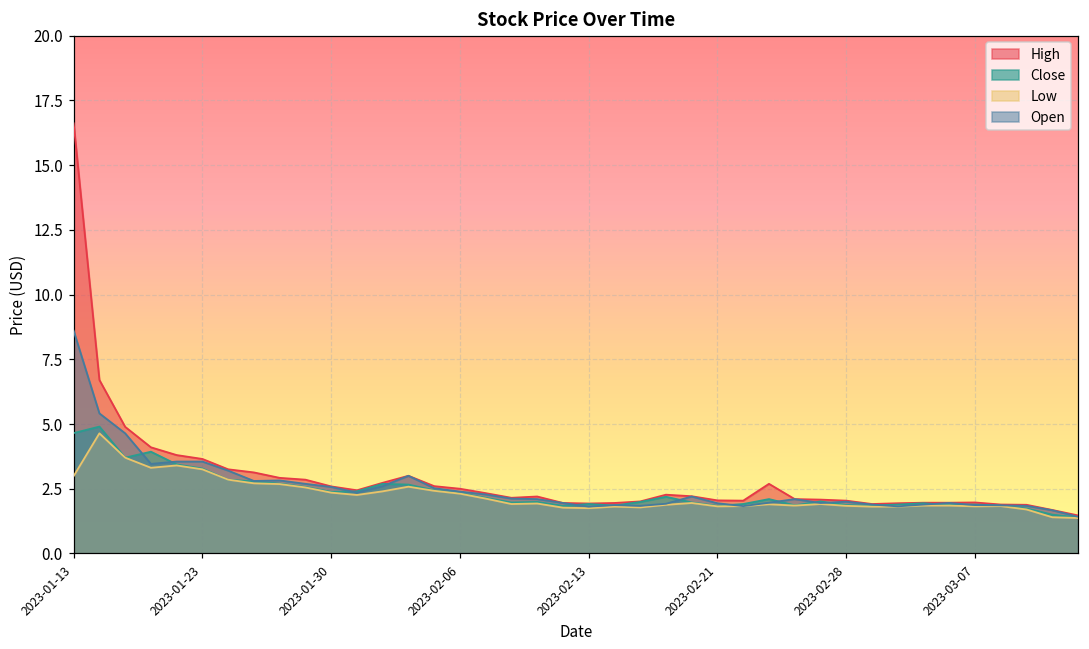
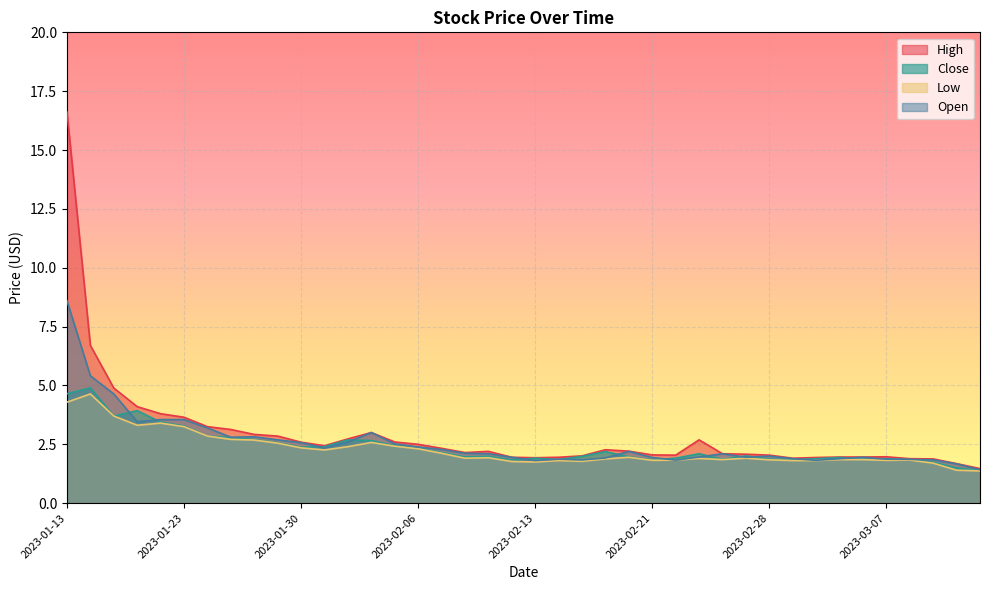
  {
    "High": {
      "2023-01-13": 16.6,
      "2023-02-06": 2.5,
      "2023-02-21": 2.1
    },
    "Low": {
-     "2023-01-13": 3.0
+     "2023-01-13": 4.3
    }
  }
